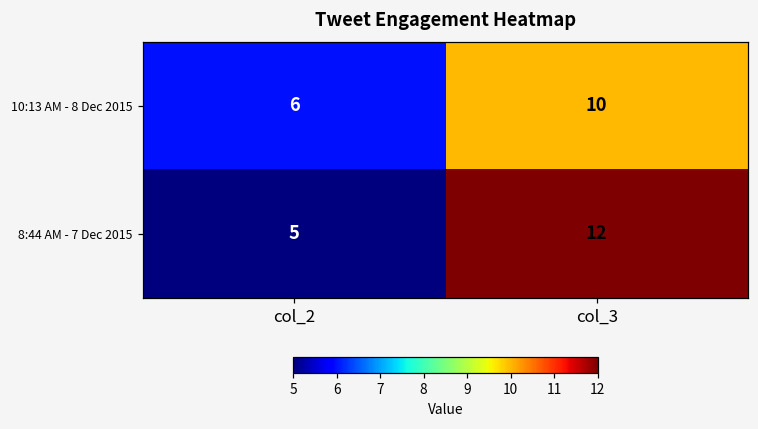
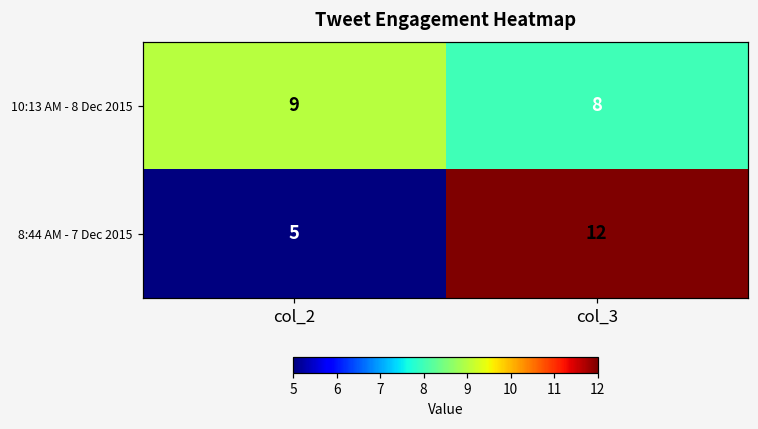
  {
    "10:13 AM - 8 Dec 2015": {
-     "col_2": 6,
-     "col_3": 10
+     "col_2": 9,
+     "col_3": 8
    },
    "8:44 AM - 7 Dec 2015": {
      "col_2": 5,
      "col_3": 12
    }
  }
